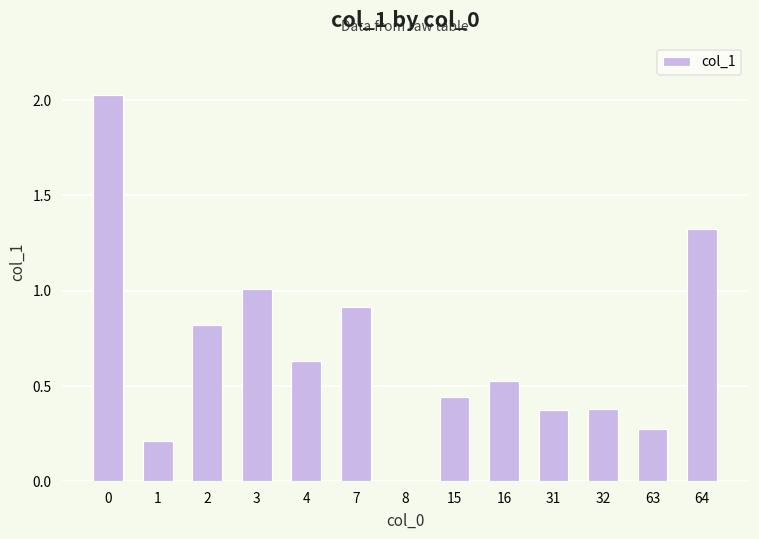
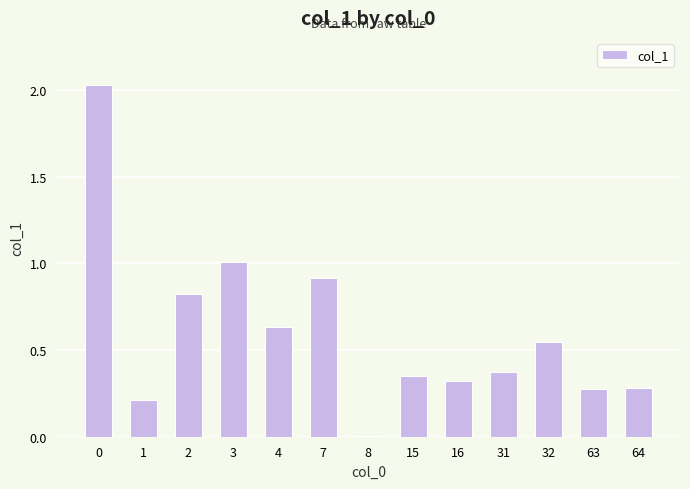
  {
    "0": 2.03,
    "1": 0.21,
    "2": 0.82,
    "3": 1.01,
    "4": 0.63,
    "7": 0.91,
-   "15": 0.44,
-   "16": 0.53,
+   "15": 0.35,
+   "16": 0.32,
    "31": 0.37,
-   "32": 0.38,
+   "32": 0.54,
    "63": 0.27,
-   "64": 1.32
+   "64": 0.28
  }
